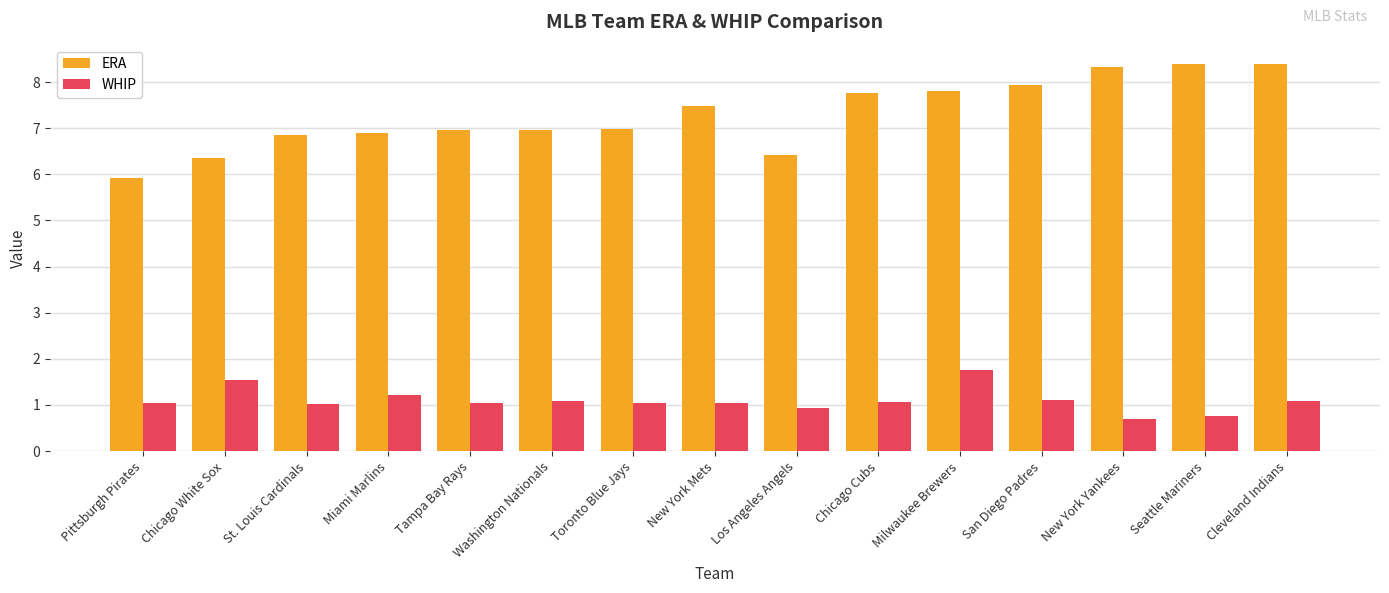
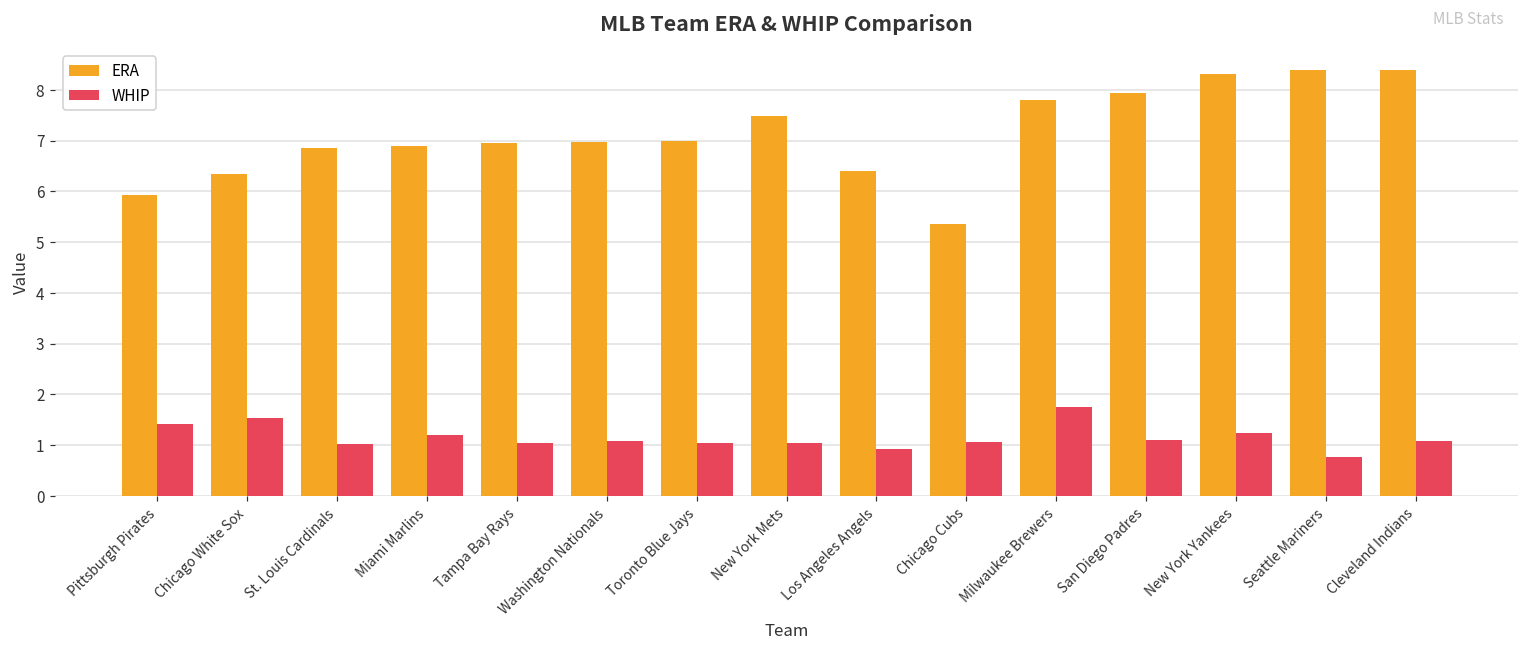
  {
    "ERA": {
      "Pittsburgh Pirates": 5.9,
      "Chicago White Sox": 6.4,
      "St. Louis Cardinals": 6.9,
      "Miami Marlins": 6.9,
      "Tampa Bay Rays": 7.0,
      "Washington Nationals": 7.0,
      "Toronto Blue Jays": 7.0,
      "New York Mets": 7.5,
      "Los Angeles Angels": 6.4,
-     "Chicago Cubs": 7.8,
+     "Chicago Cubs": 5.4,
      "Milwaukee Brewers": 7.8,
      "San Diego Padres": 7.9,
      "New York Yankees": 8.3,
      "Seattle Mariners": 8.4,
      "Cleveland Indians": 8.4
    },
    "WHIP": {
-     "Pittsburgh Pirates": 1.1,
+     "Pittsburgh Pirates": 1.4,
      "Chicago White Sox": 1.5,
      "St. Louis Cardinals": 1.0,
      "Miami Marlins": 1.2,
      "Tampa Bay Rays": 1.1,
      "Washington Nationals": 1.1,
      "Toronto Blue Jays": 1.1,
      "New York Mets": 1.1,
      "Los Angeles Angels": 0.9,
      "Chicago Cubs": 1.1,
      "Milwaukee Brewers": 1.8,
      "San Diego Padres": 1.1,
-     "New York Yankees": 0.7,
+     "New York Yankees": 1.2,
      "Seattle Mariners": 0.8,
      "Cleveland Indians": 1.1
    }
  }
